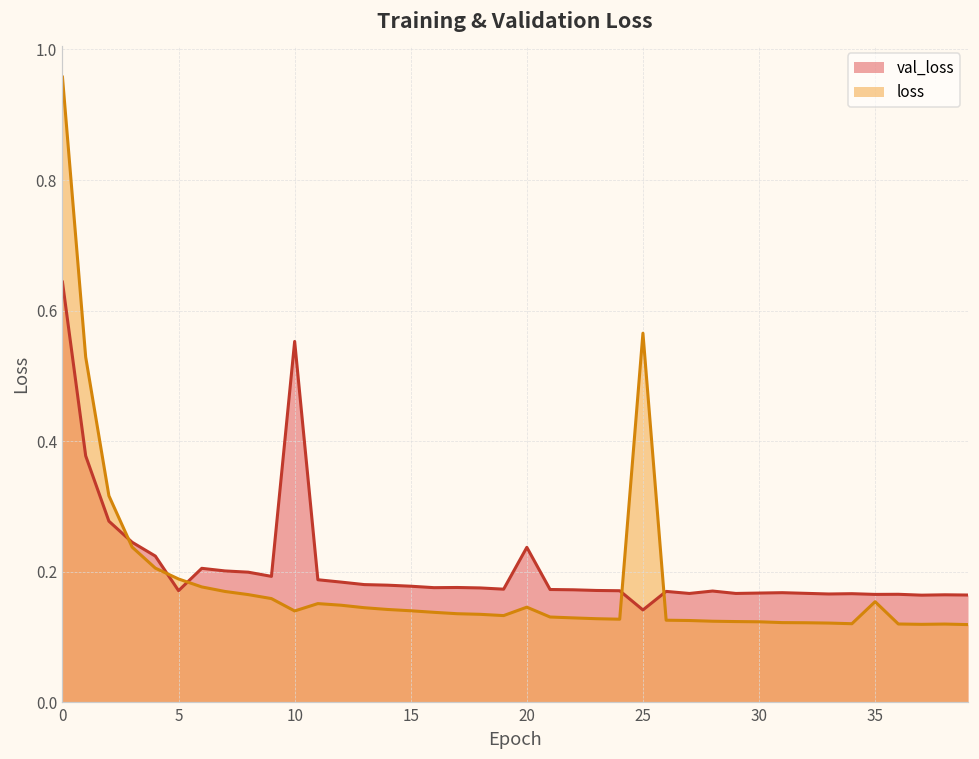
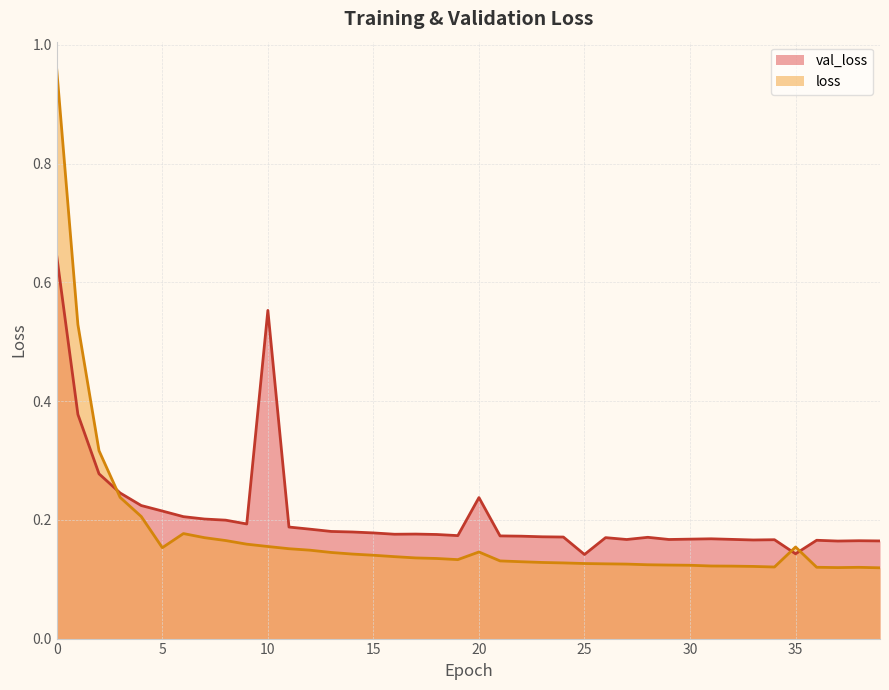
  {
    "val_loss": {
      "0": 0.64,
-     "5": 0.17,
+     "5": 0.21,
      "10": 0.55,
      "15": 0.18,
      "20": 0.24,
      "25": 0.14,
      "30": 0.17,
-     "35": 0.17
+     "35": 0.14
    },
    "loss": {
      "0": 0.96,
-     "5": 0.19,
-     "10": 0.14,
+     "5": 0.15,
+     "10": 0.16,
      "15": 0.14,
      "20": 0.15,
-     "25": 0.57,
+     "25": 0.13,
      "30": 0.12,
      "35": 0.15
    }
  }
